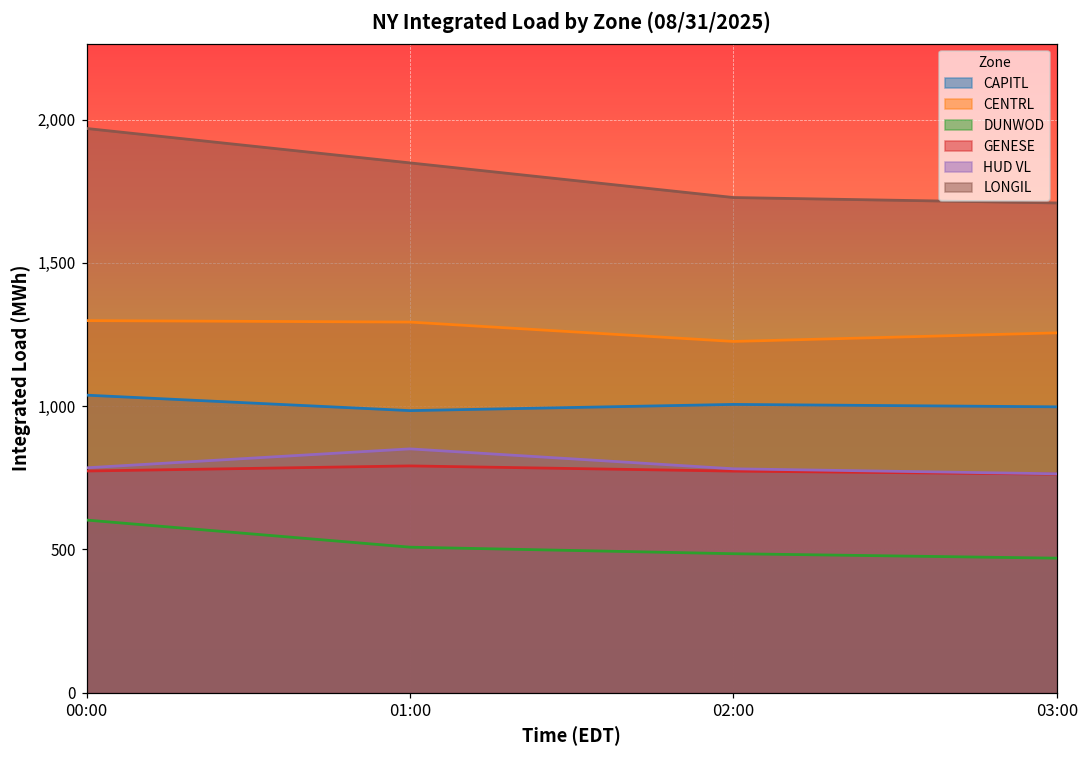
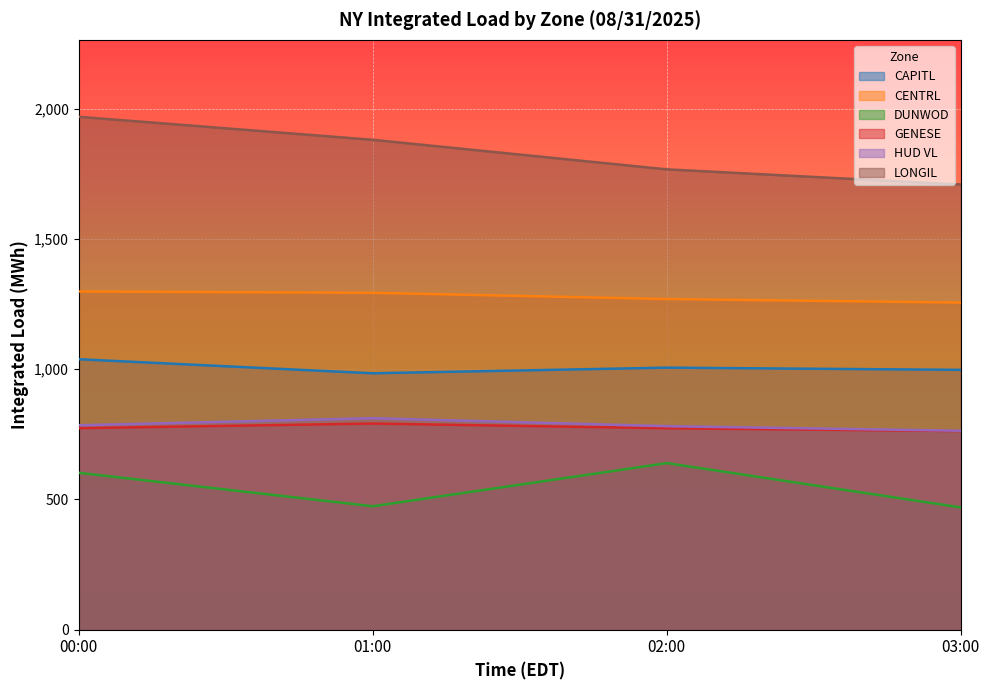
  {
    "CAPITL": {
      "00:00": "1,040",
      "01:00": "980",
      "02:00": "1,010",
      "03:00": "1,000"
    },
    "CENTRL": {
      "00:00": "1,300",
      "01:00": "1,290",
-     "02:00": "1,230",
+     "02:00": "1,270",
      "03:00": "1,260"
    },
    "DUNWOD": {
      "00:00": "600",
-     "01:00": "510",
-     "02:00": "480",
+     "01:00": "470",
+     "02:00": "640",
      "03:00": "470"
    },
    "GENESE": {
      "00:00": "770",
      "01:00": "790"
    },
    "HUD VL": {
      "00:00": "780",
-     "01:00": "850"
+     "01:00": "810"
    },
    "LONGIL": {
      "00:00": "1,970",
-     "01:00": "1,850",
-     "02:00": "1,730",
+     "01:00": "1,880",
+     "02:00": "1,770",
      "03:00": "1,710"
    }
  }
